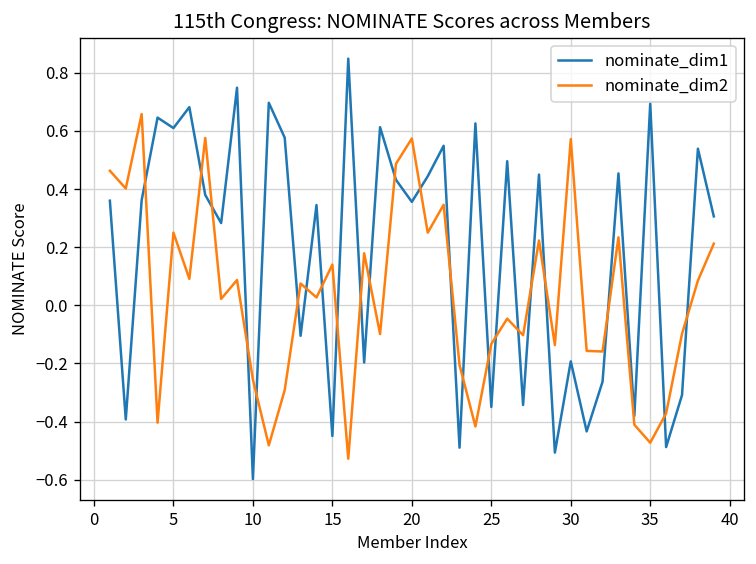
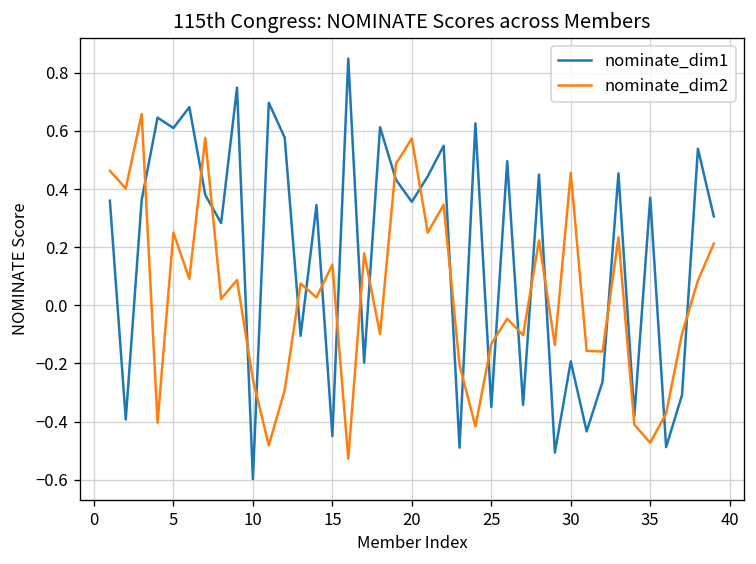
  {
    "nominate_dim1": {
      "5": 0.61,
      "10": -0.60,
      "15": -0.45,
      "20": 0.36,
      "25": -0.35,
      "30": -0.19,
-     "35": 0.69
+     "35": 0.37
    },
    "nominate_dim2": {
      "5": 0.25,
      "10": -0.26,
      "15": 0.14,
      "20": 0.57,
      "25": -0.13,
-     "30": 0.57,
+     "30": 0.46,
      "35": -0.47
    }
  }
